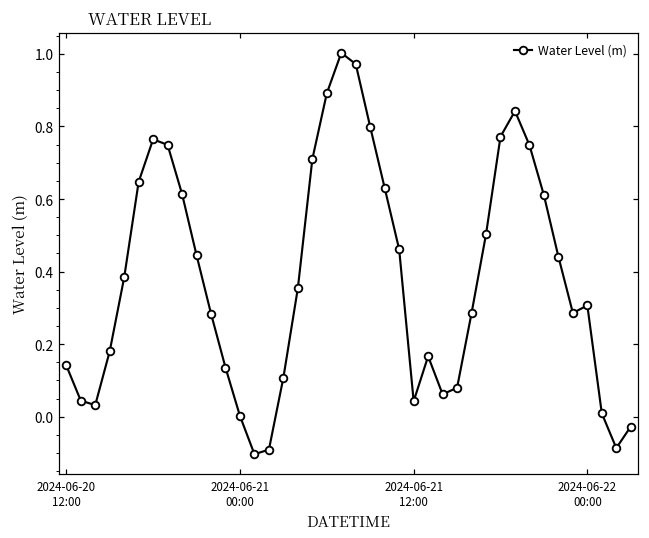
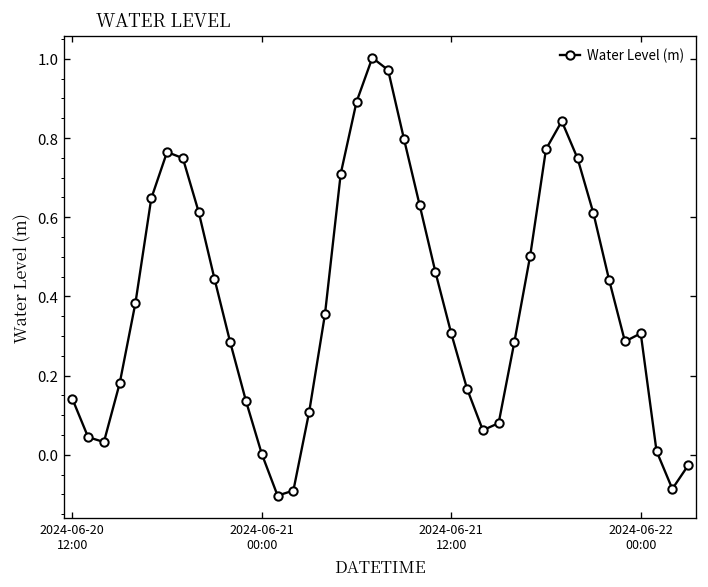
  {
    "2024-06-20 12:00": 0.14,
    "2024-06-21 00:00": 0.00,
-   "2024-06-21 12:00": 0.04,
+   "2024-06-21 12:00": 0.31,
    "2024-06-22 00:00": 0.31
  }
